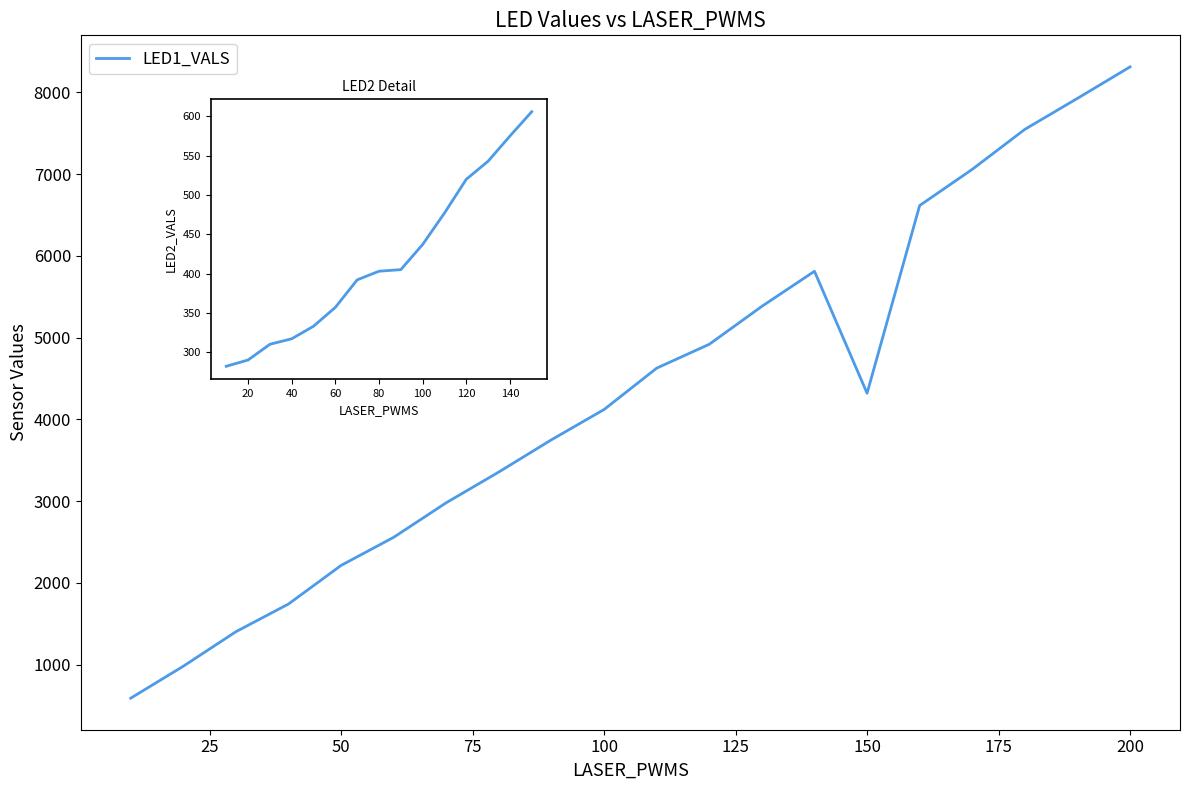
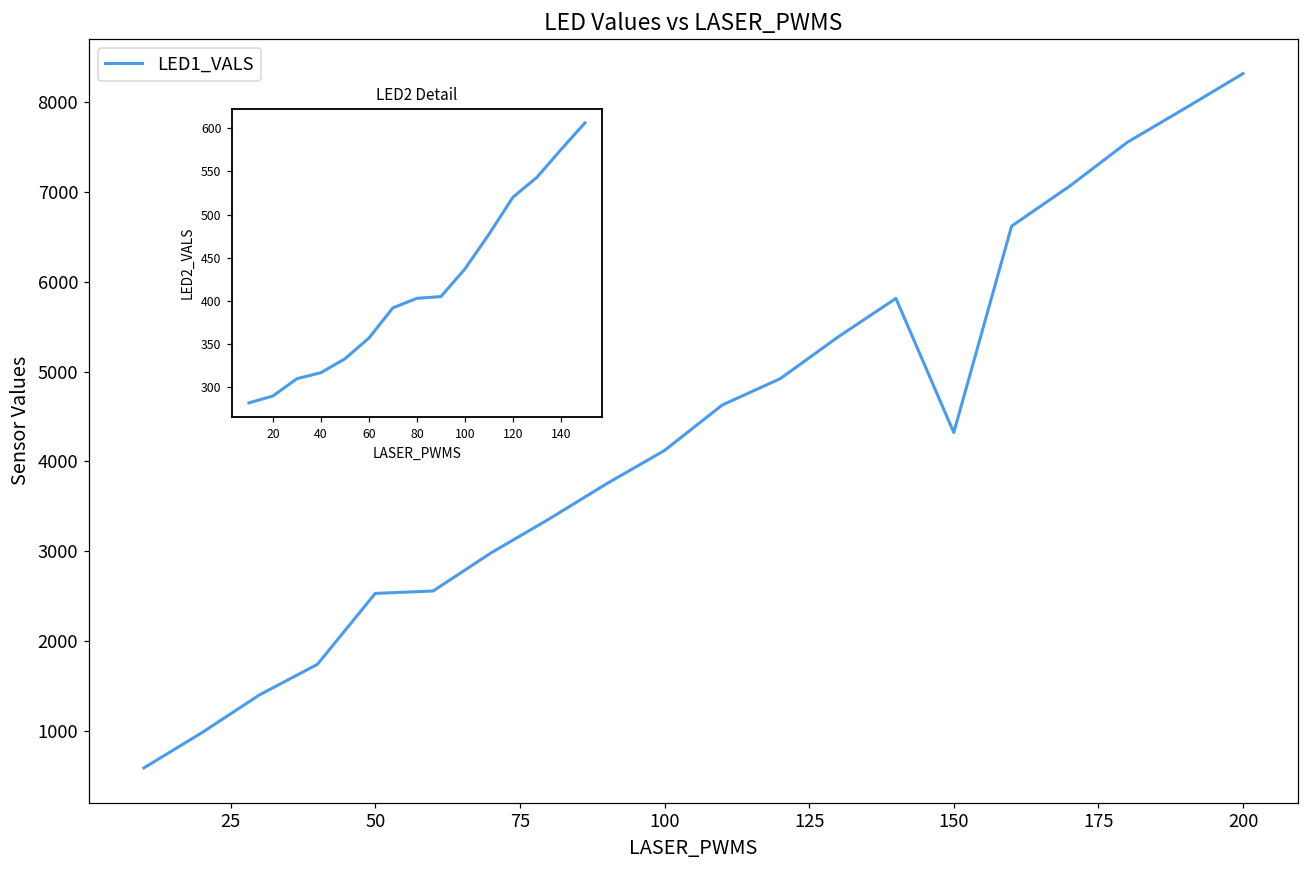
  {
    "LED Values vs LASER_PWMS": {
-     "50": 2200,
+     "50": 2500,
      "100": 4100,
      "150": 4300,
      "200": 8300
    }
  }
